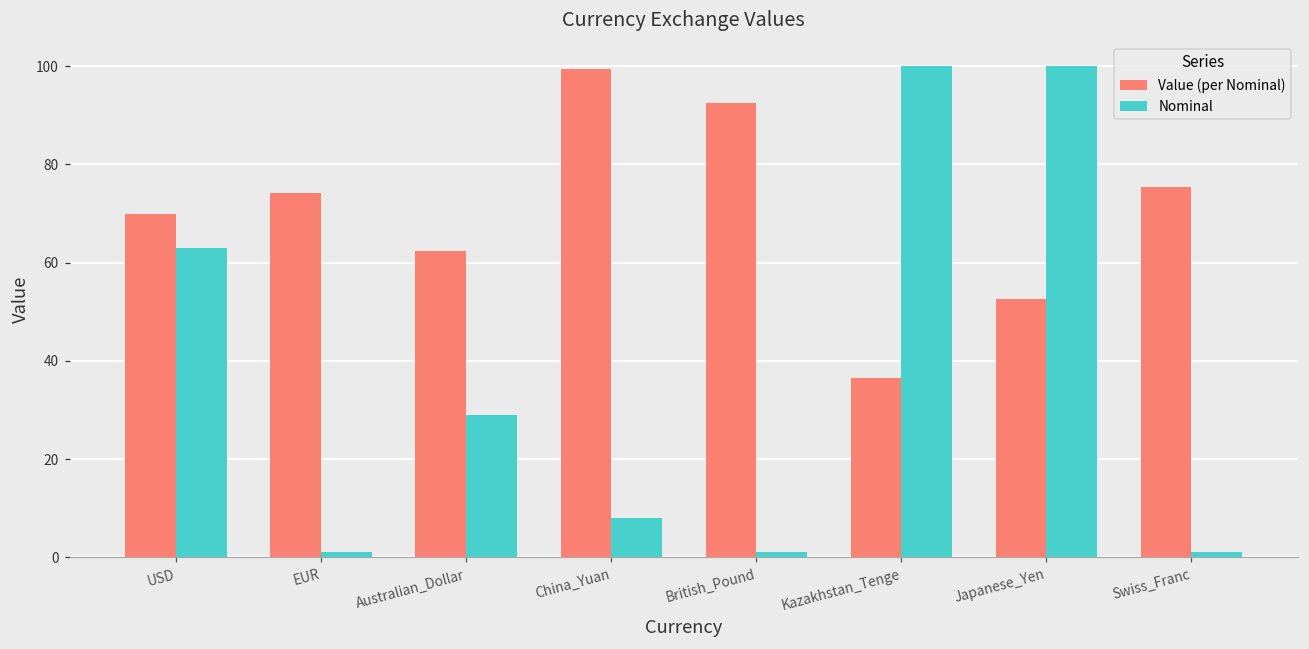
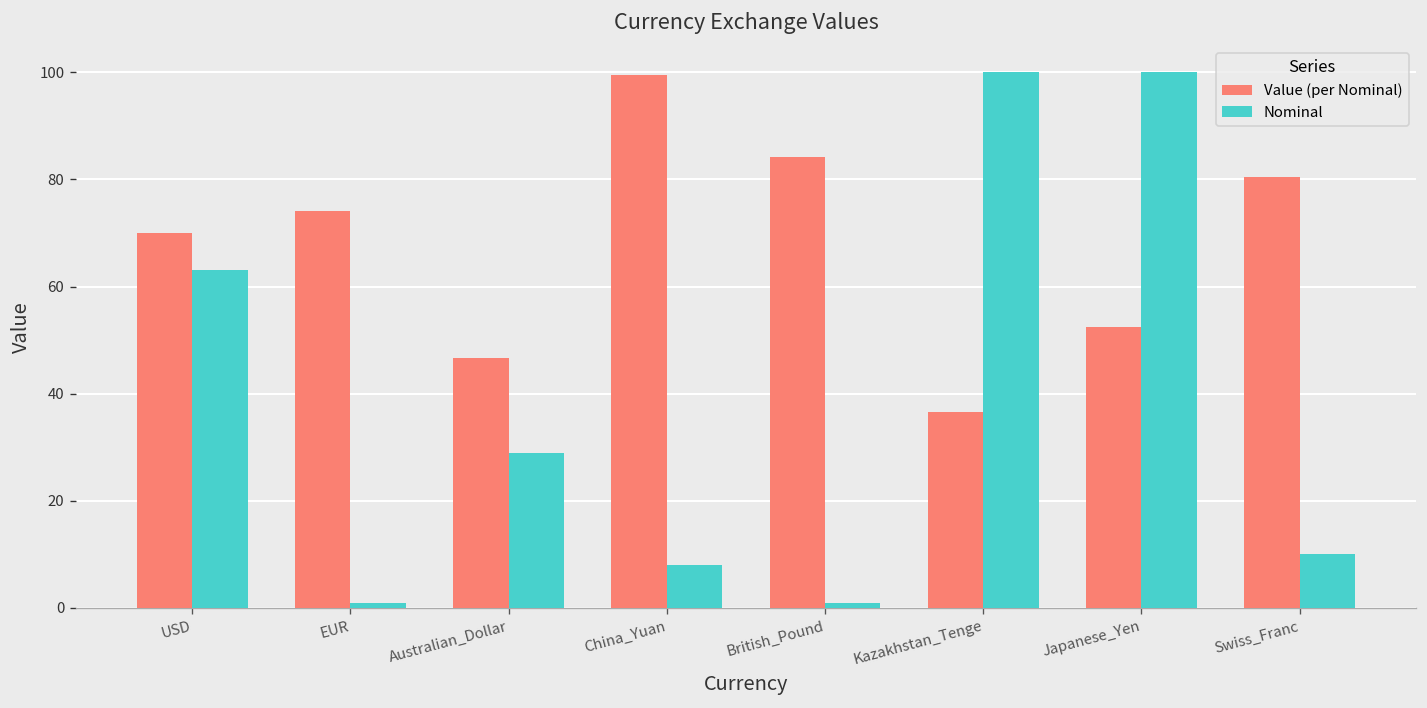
  {
    "Value (per Nominal)": {
      "USD": 70,
      "EUR": 74,
-     "Australian_Dollar": 62,
+     "Australian_Dollar": 47,
      "China_Yuan": 99,
-     "British_Pound": 93,
+     "British_Pound": 84,
      "Kazakhstan_Tenge": 37,
      "Japanese_Yen": 53,
-     "Swiss_Franc": 75
+     "Swiss_Franc": 80
    },
    "Nominal": {
      "USD": 63,
      "EUR": 1,
      "Australian_Dollar": 29,
      "China_Yuan": 8,
      "British_Pound": 1,
      "Kazakhstan_Tenge": 100,
      "Japanese_Yen": 100,
-     "Swiss_Franc": 1
+     "Swiss_Franc": 10
    }
  }
